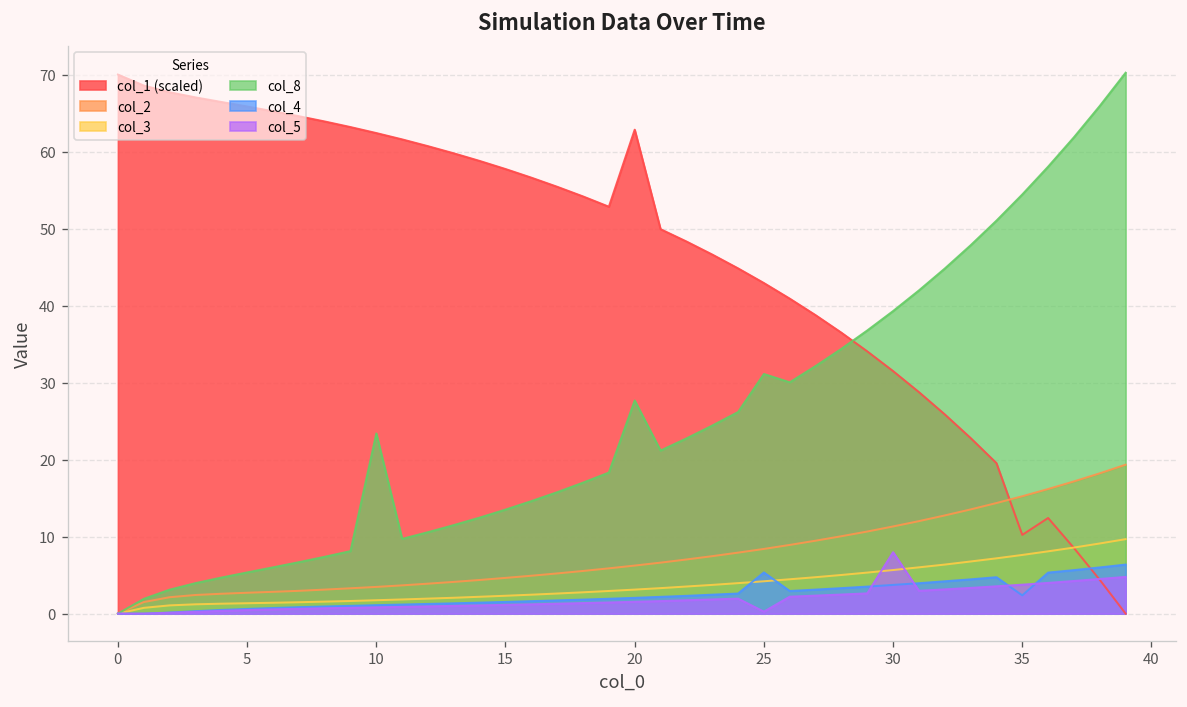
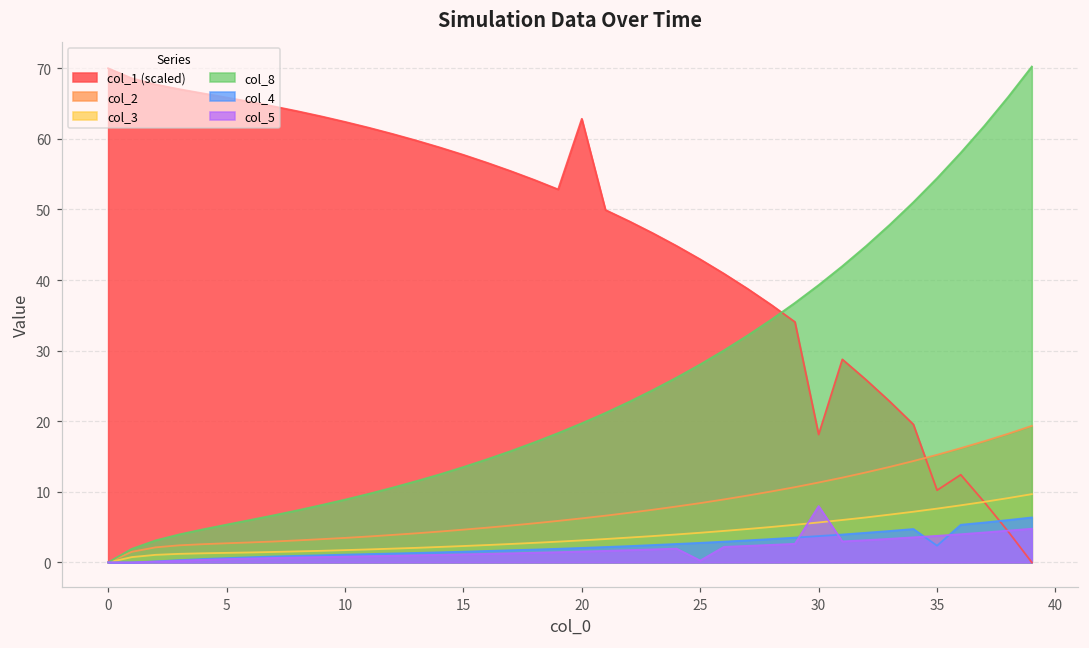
  {
    "col_1 (scaled)": {
      "10": 62,
      "15": 58,
      "20": 63,
      "25": 43,
-     "30": 31,
+     "30": 18,
      "35": 10
    },
    "col_8": {
      "5": 5,
-     "10": 23,
+     "10": 9,
      "15": 14,
-     "20": 28,
-     "25": 31,
+     "20": 20,
+     "25": 28,
      "30": 39,
      "35": 54
    },
    "col_4": {
      "20": 2,
-     "25": 5,
+     "25": 3,
      "30": 4,
      "35": 2
    },
    "col_5": {
      "20": 2,
      "25": 0,
      "30": 8,
      "35": 4
    }
  }
